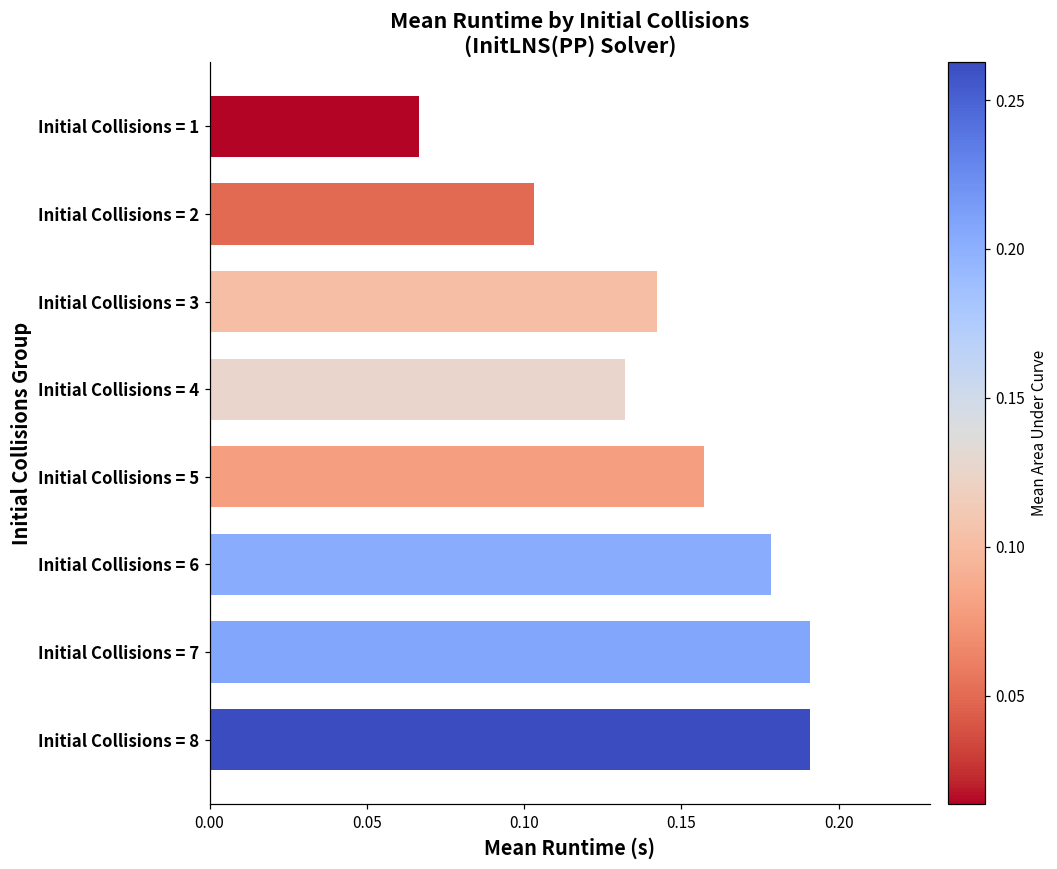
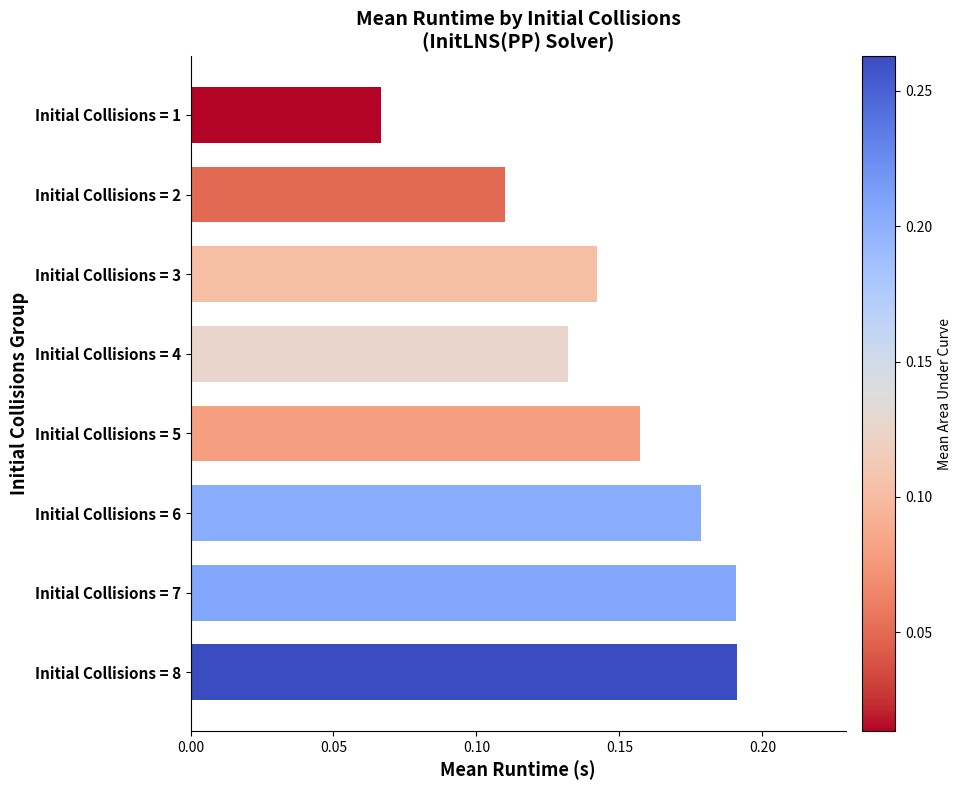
  {
    "Initial Collisions = 1": 0.066,
-   "Initial Collisions = 2": 0.103,
+   "Initial Collisions = 2": 0.110,
    "Initial Collisions = 3": 0.142,
    "Initial Collisions = 4": 0.132,
    "Initial Collisions = 5": 0.157,
    "Initial Collisions = 6": 0.178,
    "Initial Collisions = 7": 0.191,
    "Initial Collisions = 8": 0.191
  }
